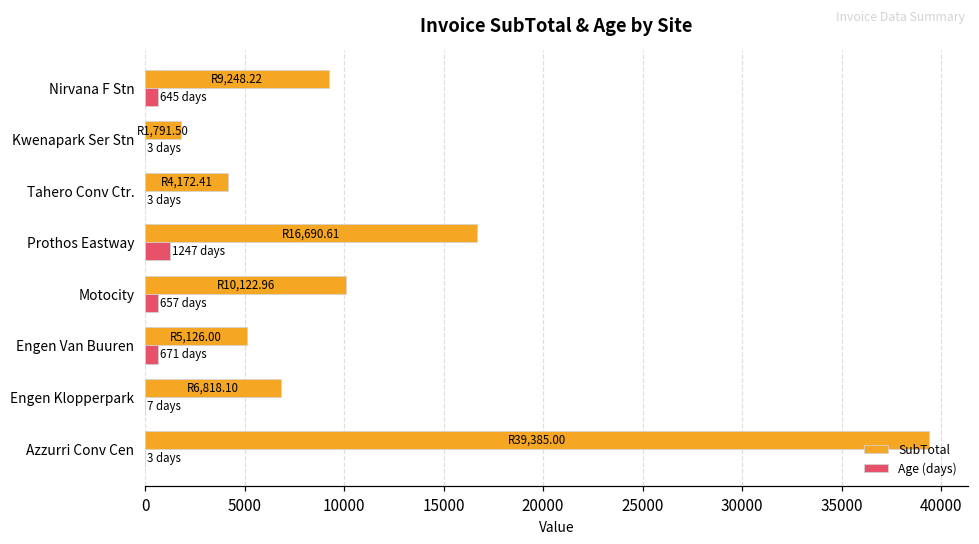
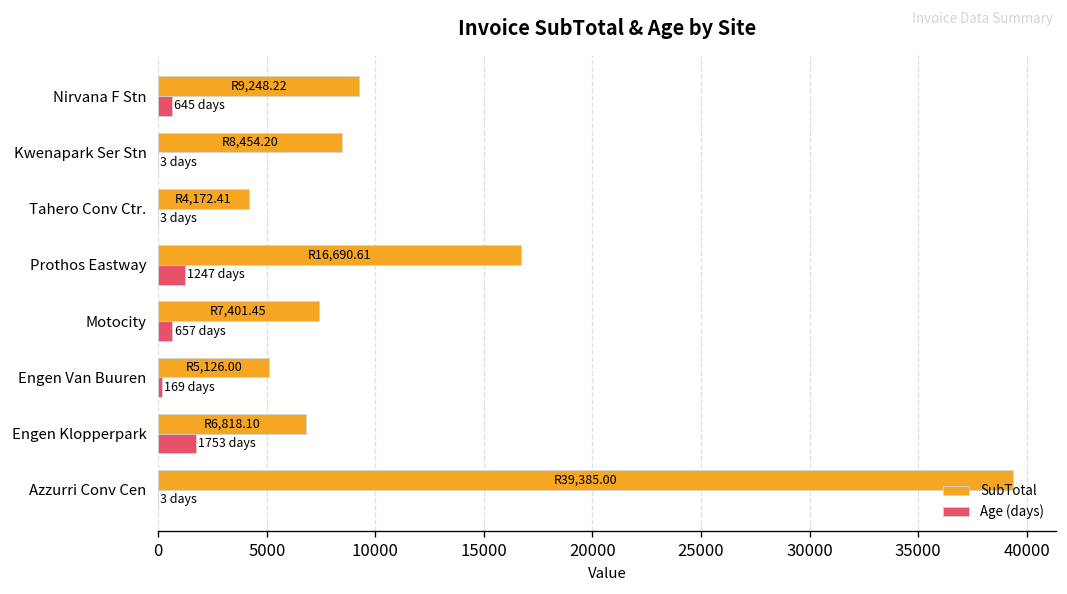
  {
    "SubTotal": {
-     "Kwenapark Ser Stn": "1,791.50",
-     "Motocity": "10,122.96"
+     "Kwenapark Ser Stn": "8,454.20",
+     "Motocity": "7,401.45"
    },
    "Age (days)": {
      "Nirvana F Stn": "645",
      "Kwenapark Ser Stn": "3",
      "Tahero Conv Ctr.": "3",
      "Prothos Eastway": "1247",
      "Motocity": "657",
-     "Engen Van Buuren": "671",
-     "Engen Klopperpark": "7",
+     "Engen Van Buuren": "169",
+     "Engen Klopperpark": "1753",
      "Azzurri Conv Cen": "3"
    }
  }
